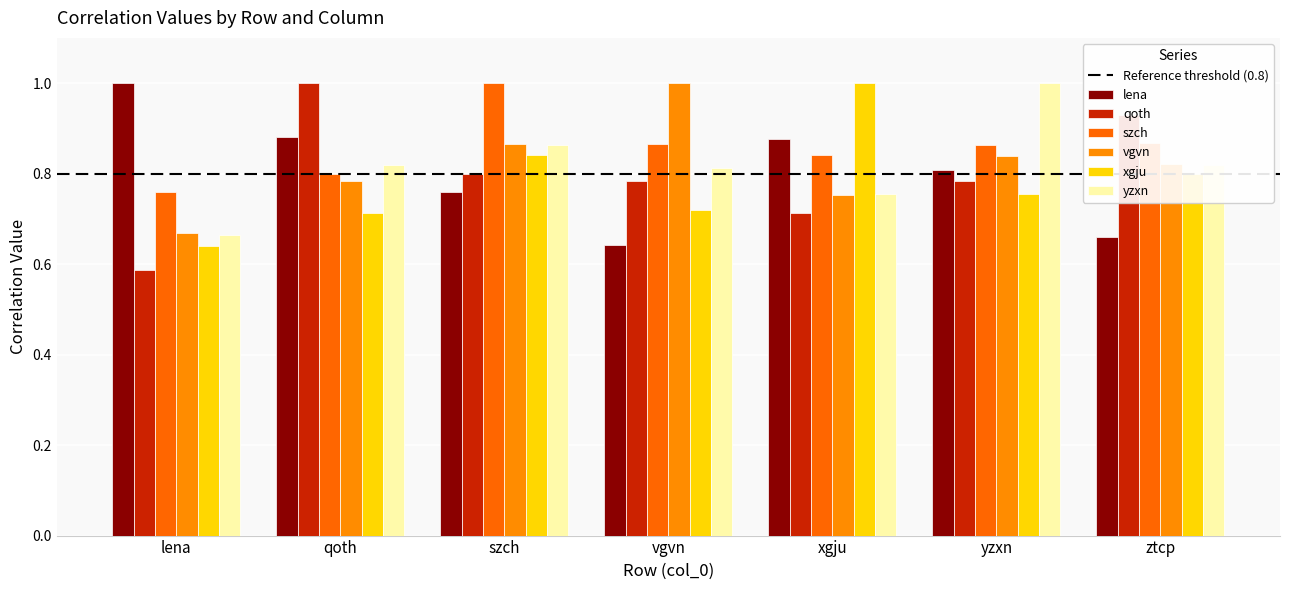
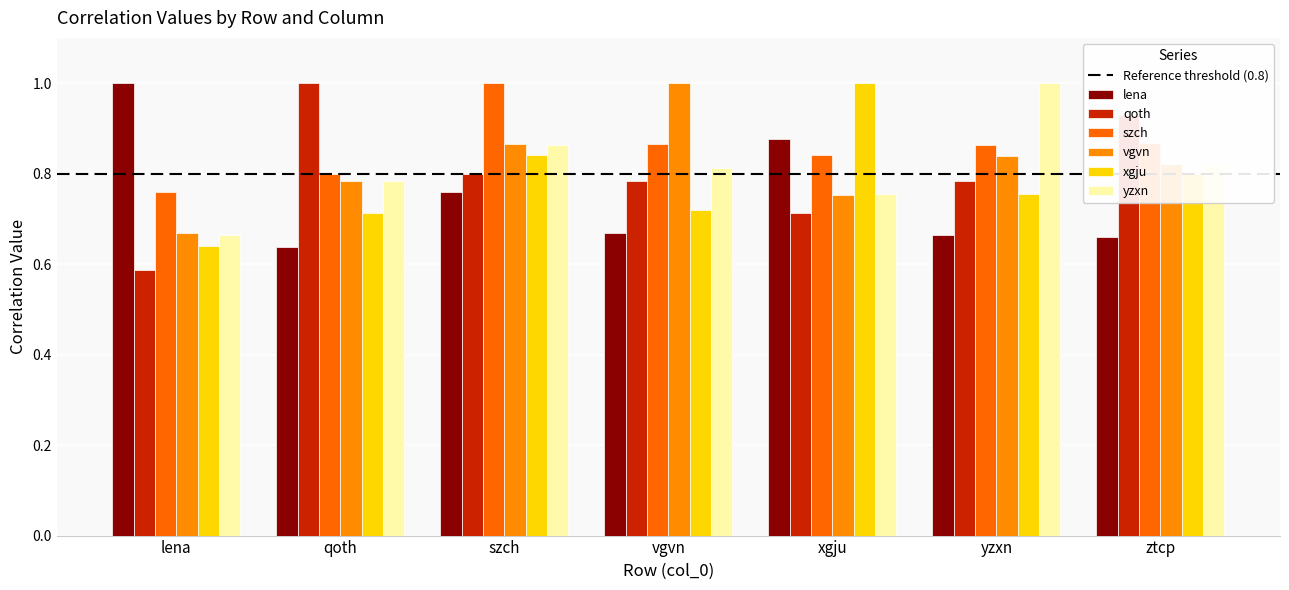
  {
    "lena": {
      "lena": 1.00,
-     "qoth": 0.88,
+     "qoth": 0.64,
      "szch": 0.76,
-     "vgvn": 0.64,
+     "vgvn": 0.67,
      "xgju": 0.88,
-     "yzxn": 0.81,
+     "yzxn": 0.66,
      "ztcp": 0.66
    },
    "qoth": {
      "lena": 0.59,
      "qoth": 1.00,
      "szch": 0.80,
      "vgvn": 0.78,
      "xgju": 0.71,
      "yzxn": 0.78
    },
    "xgju": {
      "lena": 0.64,
      "qoth": 0.71,
      "szch": 0.84,
      "vgvn": 0.72,
      "xgju": 1.00,
      "yzxn": 0.75
    },
    "yzxn": {
      "lena": 0.66,
-     "qoth": 0.82,
+     "qoth": 0.78,
      "szch": 0.86,
      "vgvn": 0.81,
      "xgju": 0.75,
      "yzxn": 1.00
    }
  }
